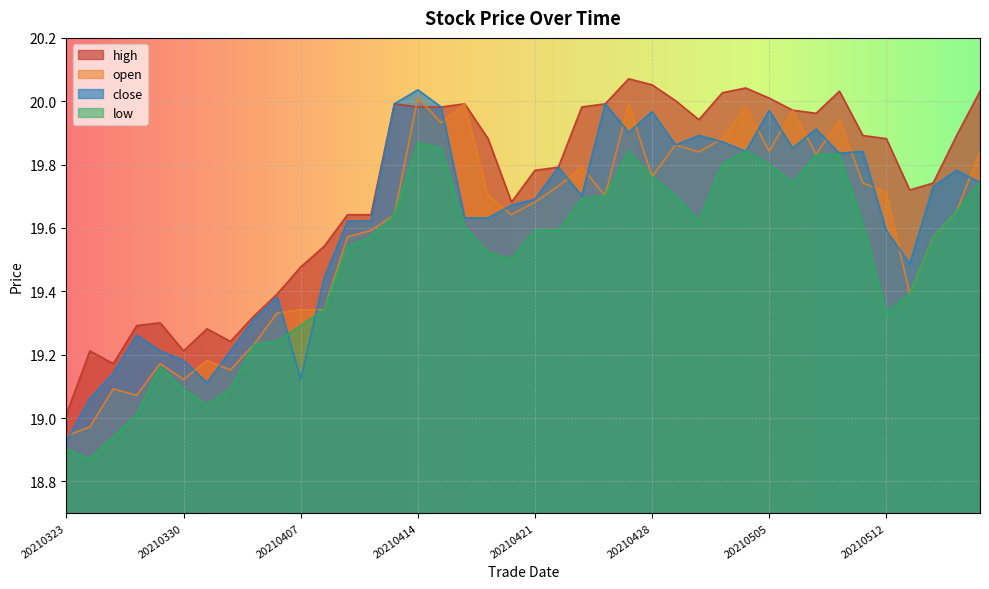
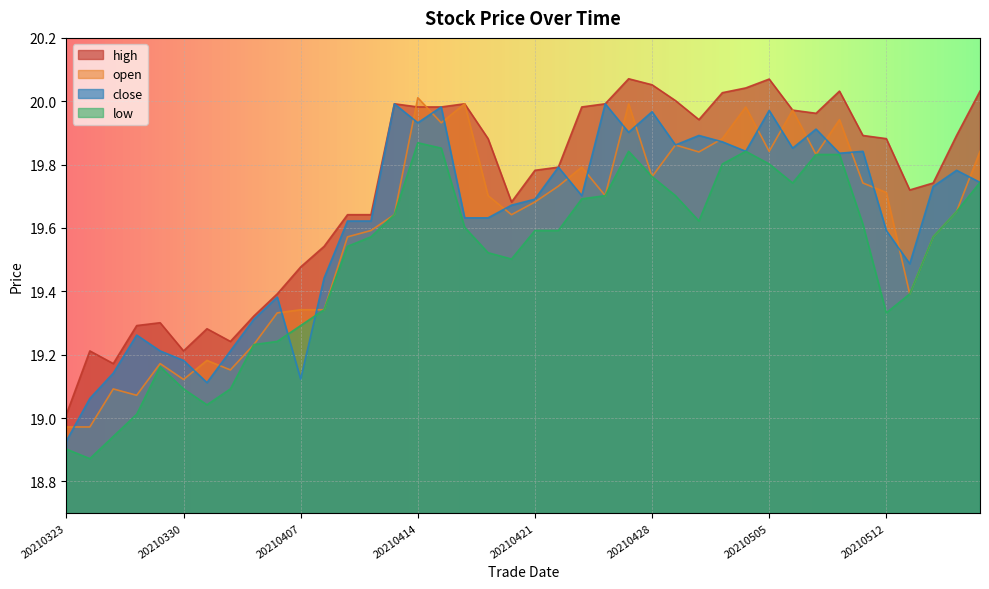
  {
    "high": {
      "20210323": 19.01,
      "20210330": 19.21,
      "20210407": 19.48,
      "20210414": 19.98,
      "20210421": 19.78,
      "20210428": 20.05,
-     "20210505": 20.01,
+     "20210505": 20.07,
      "20210512": 19.88
    },
    "open": {
-     "20210323": 18.94,
+     "20210323": 18.97,
      "20210330": 19.12,
      "20210407": 19.34,
      "20210414": 20.01,
      "20210421": 19.68,
      "20210505": 19.84,
      "20210512": 19.71
    },
    "close": {
      "20210323": 18.93,
      "20210330": 19.18,
      "20210407": 19.12,
-     "20210414": 20.04,
+     "20210414": 19.93,
      "20210421": 19.69,
      "20210428": 19.97,
      "20210505": 19.97,
      "20210512": 19.59
    },
    "low": {
      "20210323": 18.90,
      "20210330": 19.09,
      "20210407": 19.29,
      "20210414": 19.87,
      "20210421": 19.59,
      "20210505": 19.80,
      "20210512": 19.33
    }
  }
